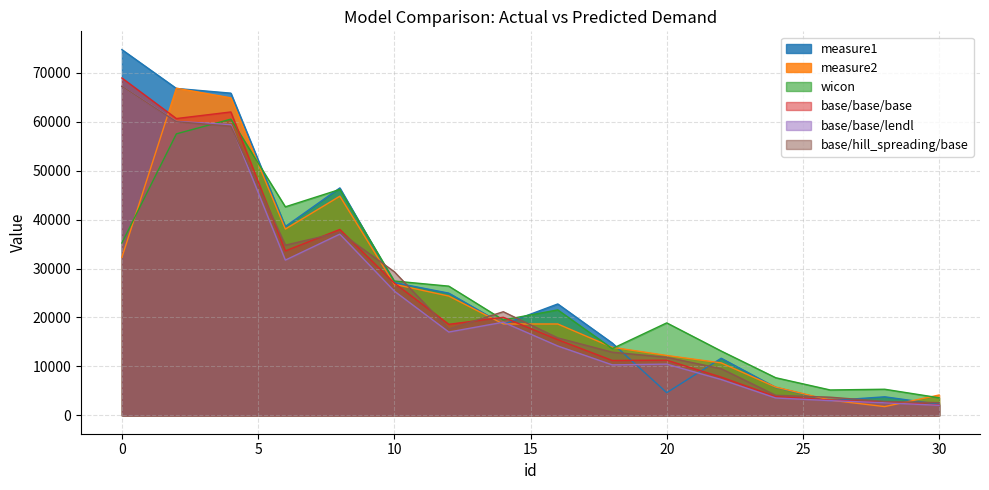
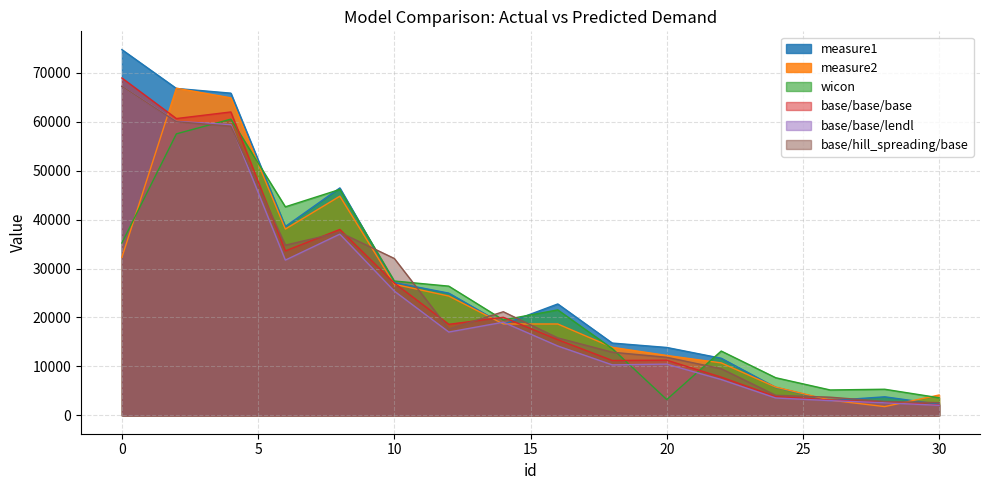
  {
    "measure1": {
      "0": 75000,
-     "20": 5000
+     "20": 14000
    },
    "measure2": {
      "0": 32000,
      "30": 4000
    },
    "wicon": {
      "0": 35000,
-     "20": 19000,
+     "20": 3000,
      "30": 4000
    },
    "base/base/base": {
      "0": 69000,
      "20": 11000
    },
    "base/base/lendl": {
      "10": 25000,
      "20": 10000
    },
    "base/hill_spreading/base": {
-     "10": 29000
+     "10": 32000
    }
  }
